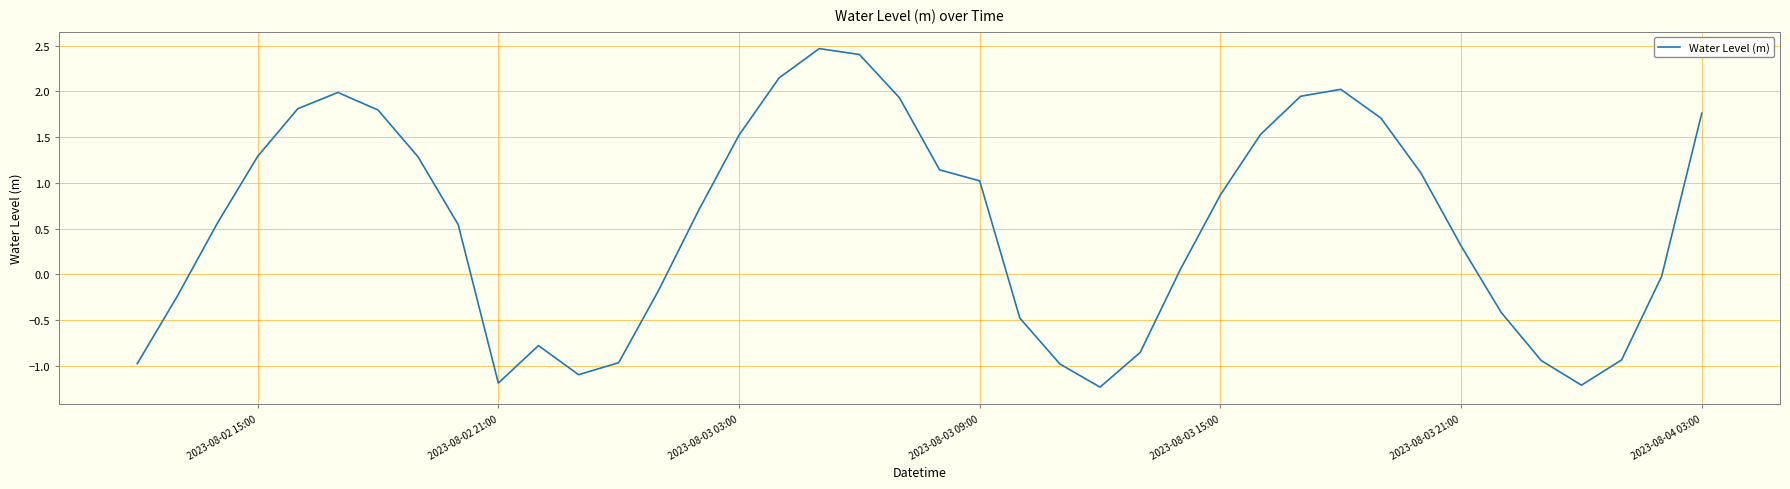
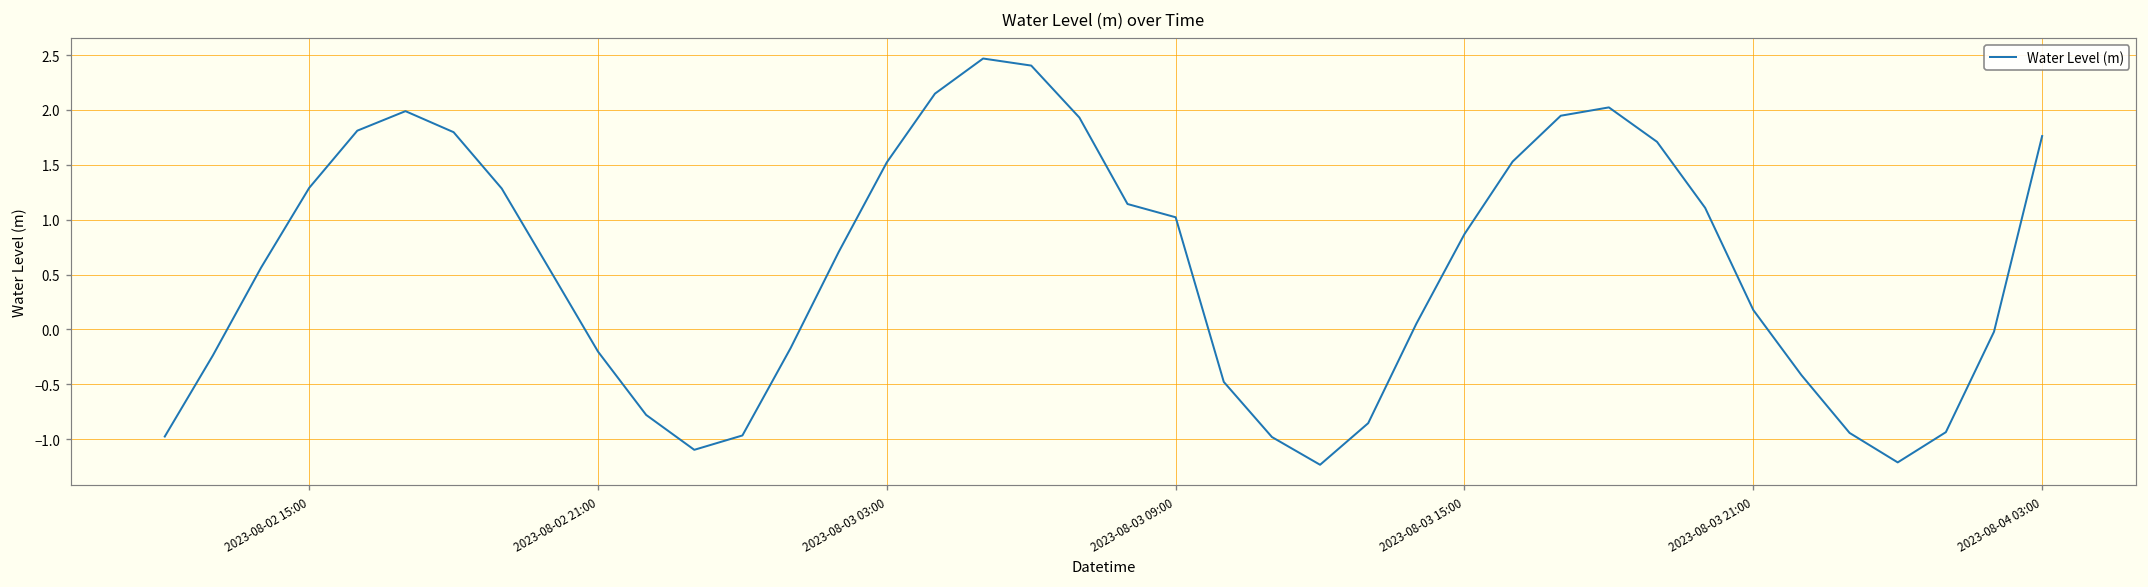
  {
    "2023-08-02 15:00": 1.3,
-   "2023-08-02 21:00": -1.2,
+   "2023-08-02 21:00": -0.2,
    "2023-08-03 03:00": 1.5,
    "2023-08-03 09:00": 1.0,
    "2023-08-03 15:00": 0.9,
-   "2023-08-03 21:00": 0.3,
+   "2023-08-03 21:00": 0.2,
    "2023-08-04 03:00": 1.8
  }
